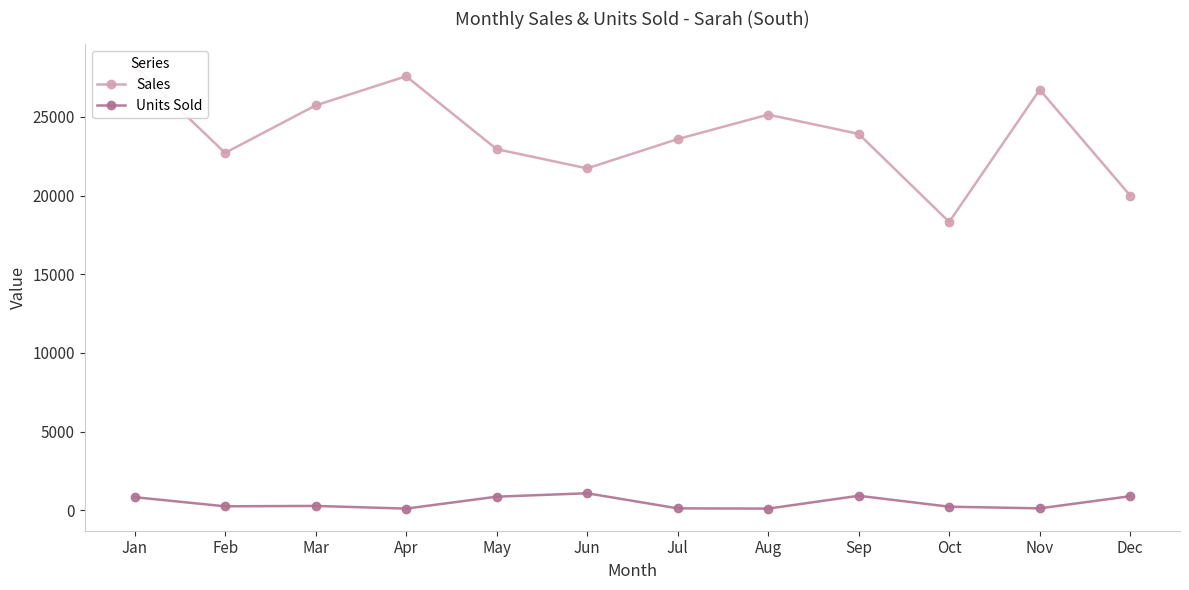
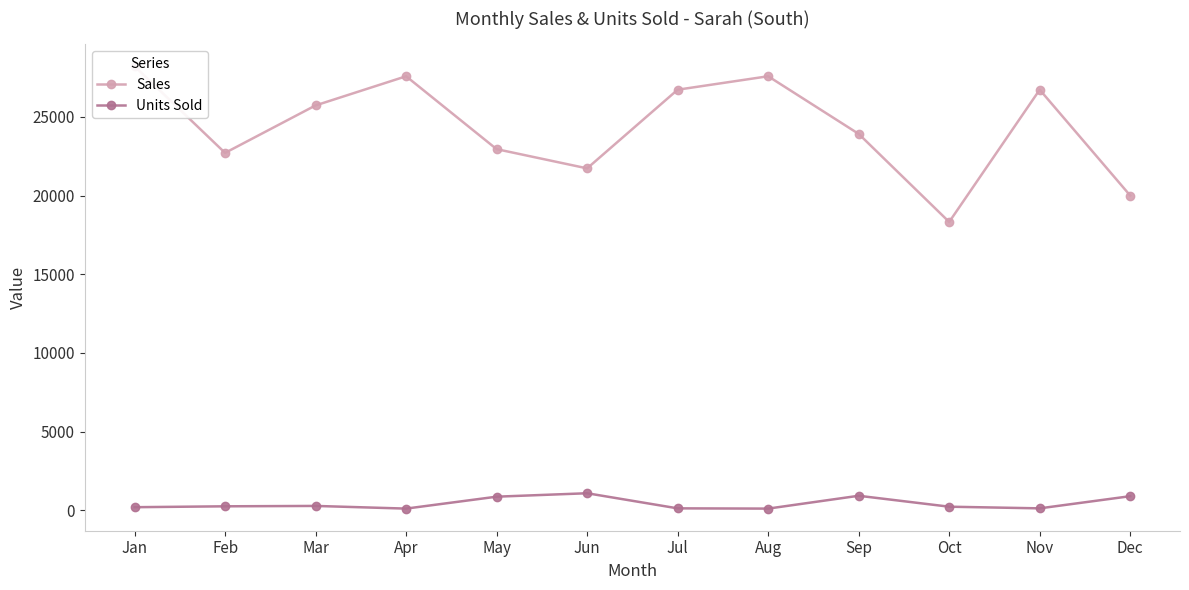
  {
    "Sales": {
      "Feb": 22700,
      "Mar": 25700,
      "Apr": 27600,
      "May": 22900,
      "Jun": 21700,
-     "Jul": 23600,
-     "Aug": 25100,
+     "Jul": 26700,
+     "Aug": 27600,
      "Sep": 23900,
      "Oct": 18300,
      "Nov": 26700,
      "Dec": 20000
    },
    "Units Sold": {
-     "Jan": 800,
+     "Jan": 200,
      "Feb": 300,
      "Mar": 300,
      "Apr": 100,
      "May": 900,
      "Jun": 1100,
      "Jul": 100,
      "Aug": 100,
      "Sep": 900,
      "Oct": 200,
      "Nov": 100,
      "Dec": 900
    }
  }
